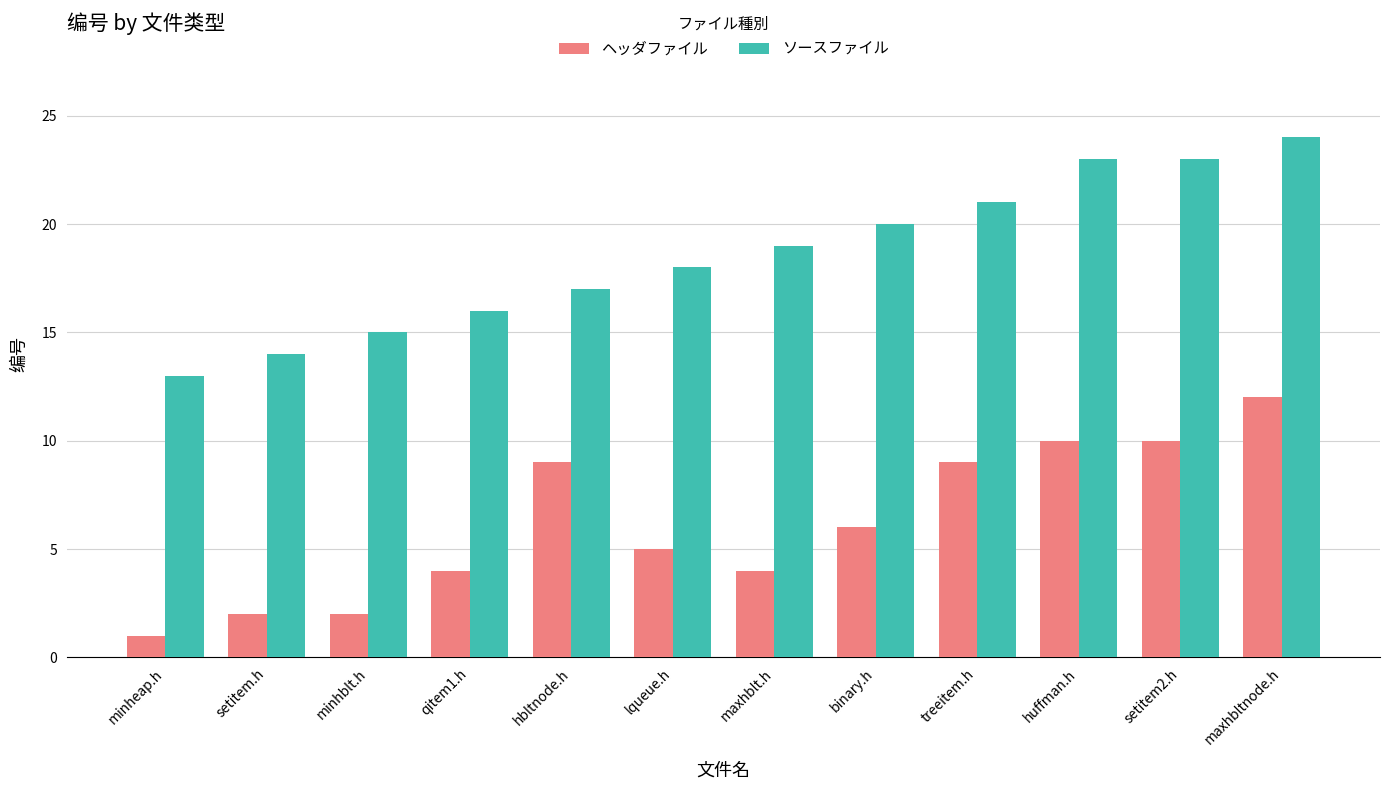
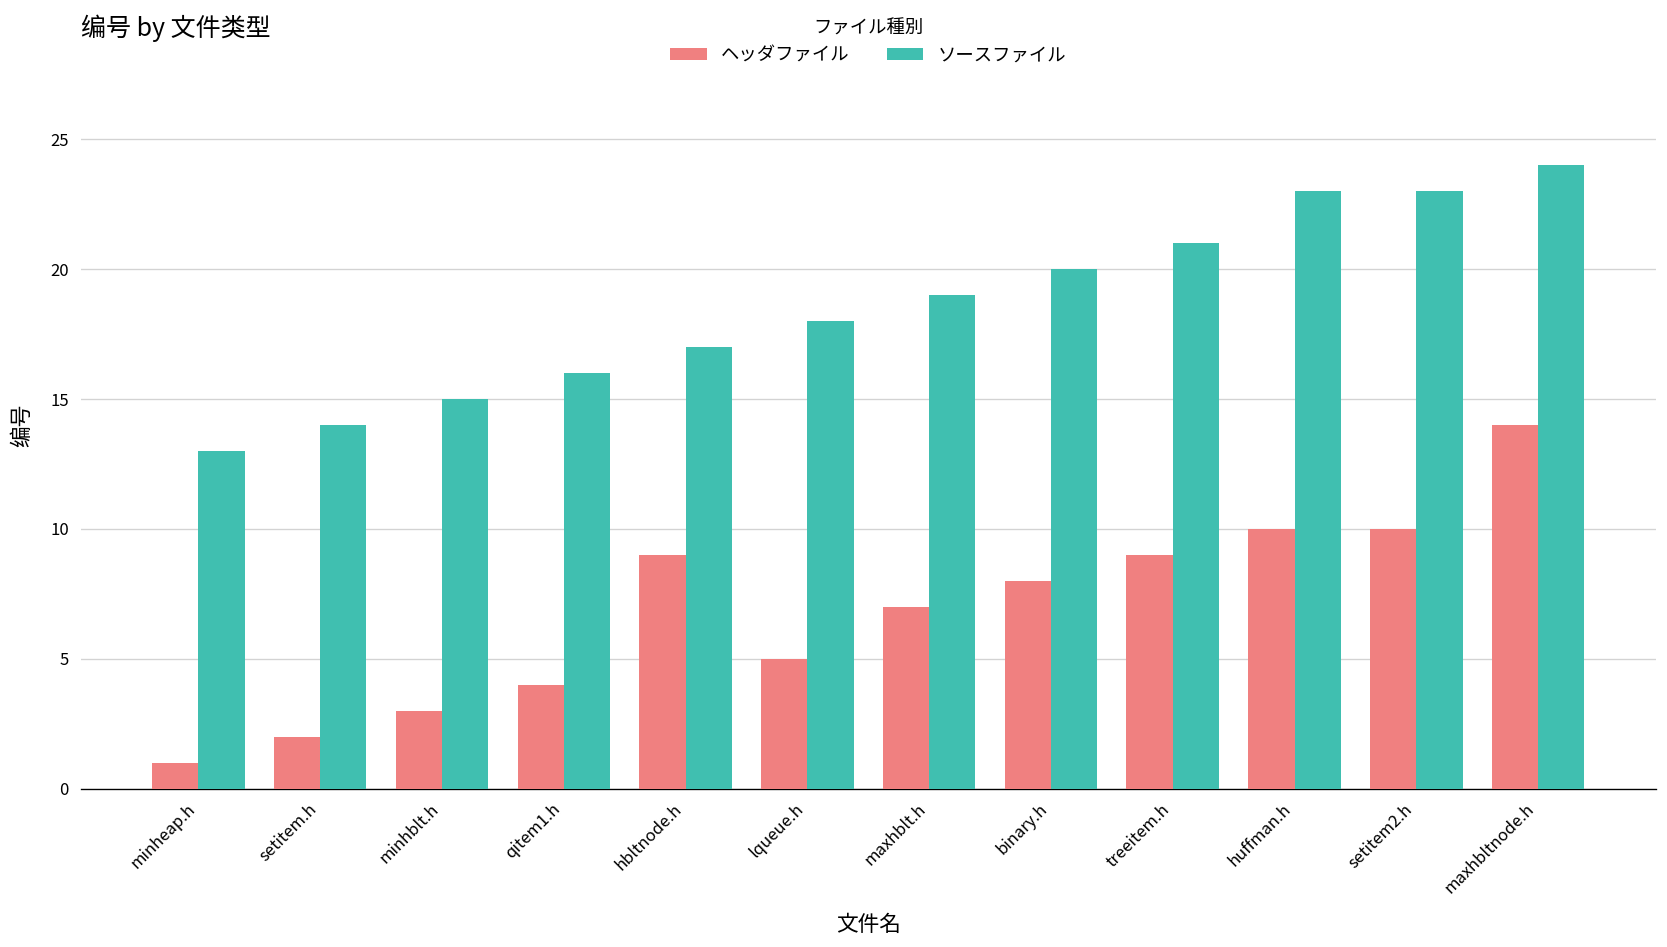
  {
    "ヘッダファイル": {
      "minheap.h": 1,
      "setitem.h": 2,
-     "minhblt.h": 2,
+     "minhblt.h": 3,
      "qitem1.h": 4,
      "hbltnode.h": 9,
      "lqueue.h": 5,
-     "maxhblt.h": 4,
-     "binary.h": 6,
+     "maxhblt.h": 7,
+     "binary.h": 8,
      "treeitem.h": 9,
      "huffman.h": 10,
      "setitem2.h": 10,
-     "maxhbltnode.h": 12
+     "maxhbltnode.h": 14
    },
    "ソースファイル": {
      "minheap.h": 13,
      "setitem.h": 14,
      "minhblt.h": 15,
      "qitem1.h": 16,
      "hbltnode.h": 17,
      "lqueue.h": 18,
      "maxhblt.h": 19,
      "binary.h": 20,
      "treeitem.h": 21,
      "huffman.h": 23,
      "setitem2.h": 23,
      "maxhbltnode.h": 24
    }
  }
